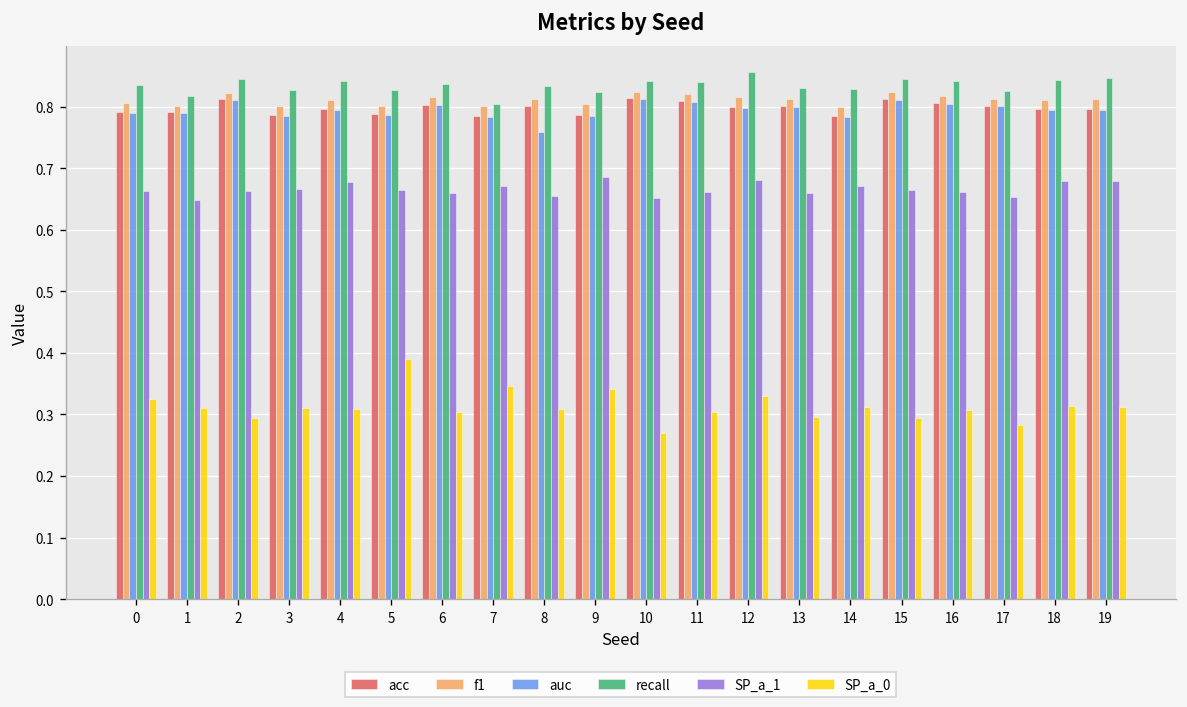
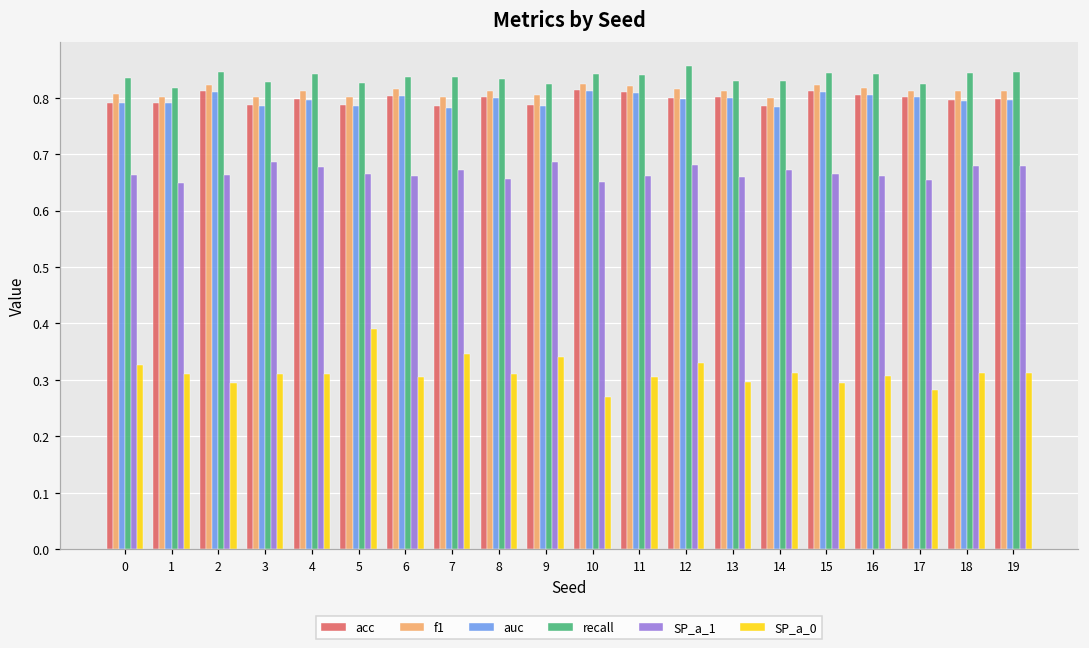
  {
    "acc": {
      "0": 0.79,
      "1": 0.79,
      "2": 0.81,
      "3": 0.79,
      "4": 0.80,
      "5": 0.79,
      "6": 0.80,
      "7": 0.78,
      "8": 0.80,
      "9": 0.79,
      "10": 0.81,
      "11": 0.81,
      "12": 0.80,
      "13": 0.80,
      "14": 0.79,
      "15": 0.81,
      "16": 0.81,
      "17": 0.80,
      "18": 0.80,
      "19": 0.80
    },
    "f1": {
      "0": 0.81,
      "1": 0.80,
      "2": 0.82,
      "3": 0.80,
      "4": 0.81,
      "5": 0.80,
      "6": 0.82,
      "7": 0.80,
      "8": 0.81,
      "9": 0.80,
      "10": 0.82,
      "11": 0.82,
      "12": 0.82,
      "13": 0.81,
      "14": 0.80,
      "15": 0.82,
      "16": 0.82,
      "17": 0.81,
      "18": 0.81,
      "19": 0.81
    },
    "auc": {
      "0": 0.79,
      "1": 0.79,
      "2": 0.81,
      "3": 0.78,
      "4": 0.80,
      "5": 0.79,
      "6": 0.80,
      "7": 0.78,
-     "8": 0.76,
+     "8": 0.80,
      "9": 0.78,
      "10": 0.81,
      "11": 0.81,
      "12": 0.80,
      "13": 0.80,
      "14": 0.78,
      "15": 0.81,
      "16": 0.80,
      "17": 0.80,
      "18": 0.79,
      "19": 0.79
    },
    "recall": {
      "0": 0.83,
      "1": 0.82,
      "2": 0.84,
      "3": 0.83,
      "4": 0.84,
      "5": 0.83,
      "6": 0.84,
-     "7": 0.80,
+     "7": 0.84,
      "8": 0.83,
      "9": 0.82,
      "10": 0.84,
      "11": 0.84,
      "12": 0.86,
      "13": 0.83,
      "14": 0.83,
      "15": 0.84,
      "16": 0.84,
      "17": 0.82,
      "18": 0.84,
      "19": 0.85
    },
    "SP_a_1": {
      "0": 0.66,
      "1": 0.65,
      "2": 0.66,
-     "3": 0.67,
+     "3": 0.69,
      "4": 0.68,
      "5": 0.67,
      "6": 0.66,
      "7": 0.67,
      "8": 0.66,
      "9": 0.69,
      "10": 0.65,
      "11": 0.66,
      "12": 0.68,
      "13": 0.66,
      "14": 0.67,
      "15": 0.66,
      "16": 0.66,
      "17": 0.65,
      "18": 0.68,
      "19": 0.68
    },
    "SP_a_0": {
      "0": 0.33,
      "1": 0.31,
      "2": 0.29,
      "3": 0.31,
      "4": 0.31,
      "5": 0.39,
      "6": 0.30,
      "7": 0.35,
      "8": 0.31,
      "9": 0.34,
      "10": 0.27,
      "11": 0.30,
      "12": 0.33,
      "13": 0.30,
      "14": 0.31,
      "15": 0.29,
      "16": 0.31,
      "17": 0.28,
      "18": 0.31,
      "19": 0.31
    }
  }
